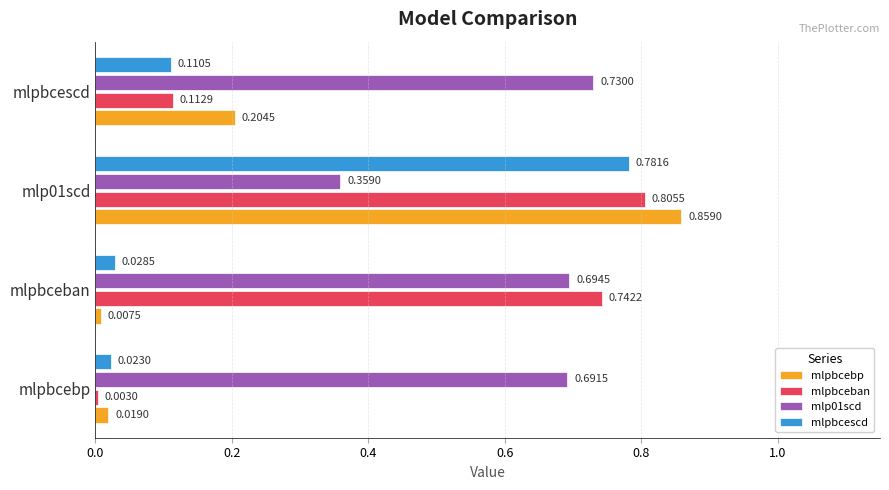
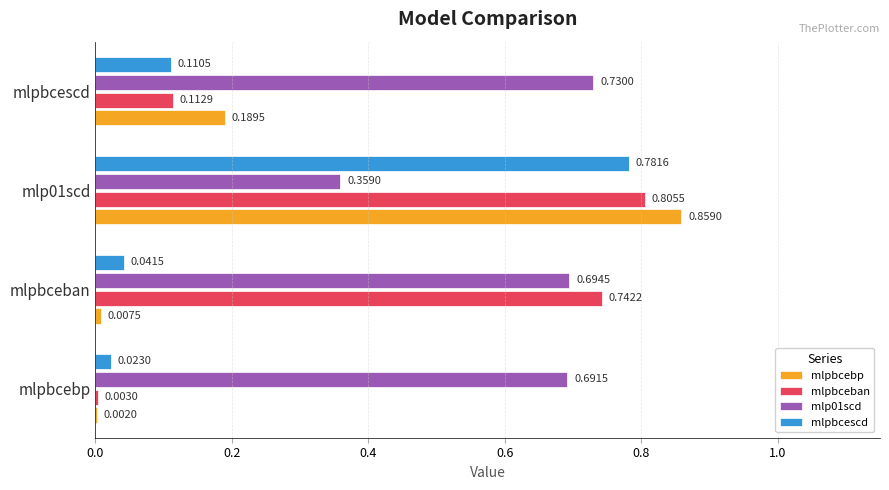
  {
    "mlpbcebp": {
-     "mlpbcescd": 0.2045,
+     "mlpbcescd": 0.1895,
      "mlp01scd": 0.8590,
      "mlpbceban": 0.0075,
-     "mlpbcebp": 0.0190
+     "mlpbcebp": 0.0020
    },
    "mlpbceban": {
      "mlpbcescd": 0.1129,
      "mlp01scd": 0.8055,
      "mlpbceban": 0.7422,
      "mlpbcebp": 0.0030
    },
    "mlp01scd": {
      "mlpbcescd": 0.7300,
      "mlp01scd": 0.3590,
      "mlpbceban": 0.6945,
      "mlpbcebp": 0.6915
    },
    "mlpbcescd": {
      "mlpbcescd": 0.1105,
      "mlp01scd": 0.7816,
-     "mlpbceban": 0.0285,
+     "mlpbceban": 0.0415,
      "mlpbcebp": 0.0230
    }
  }
